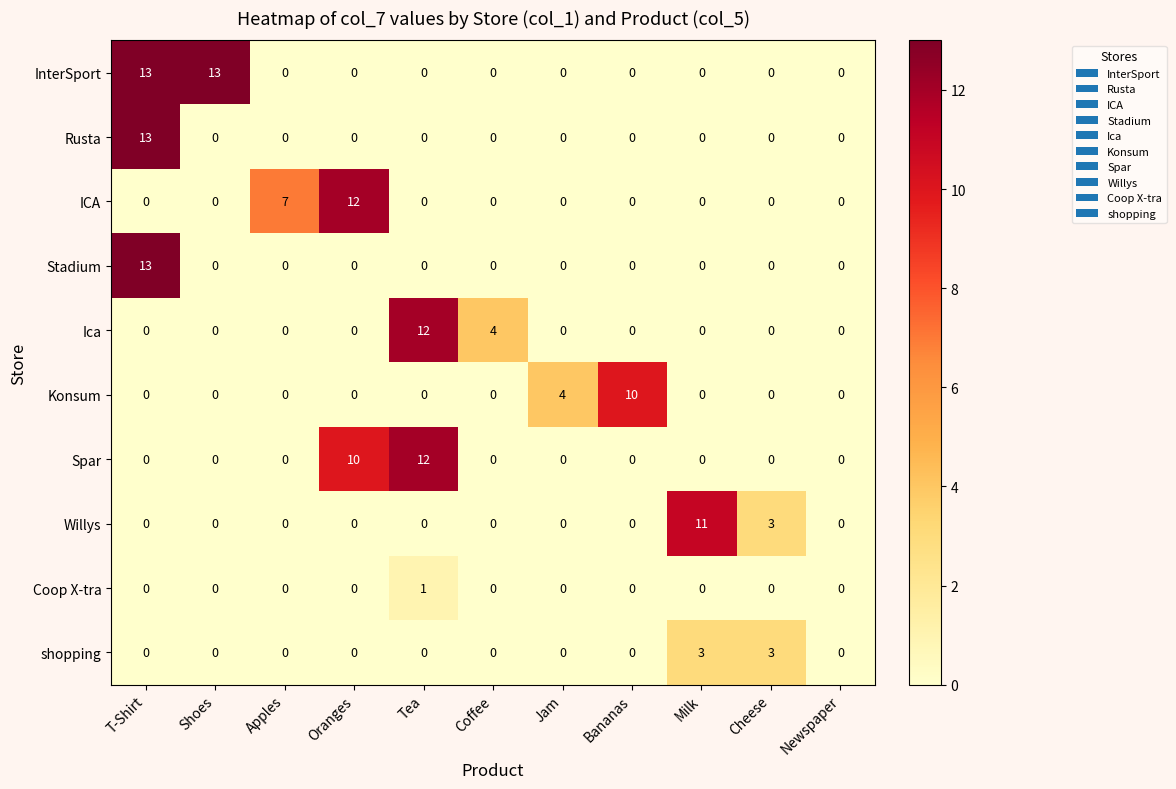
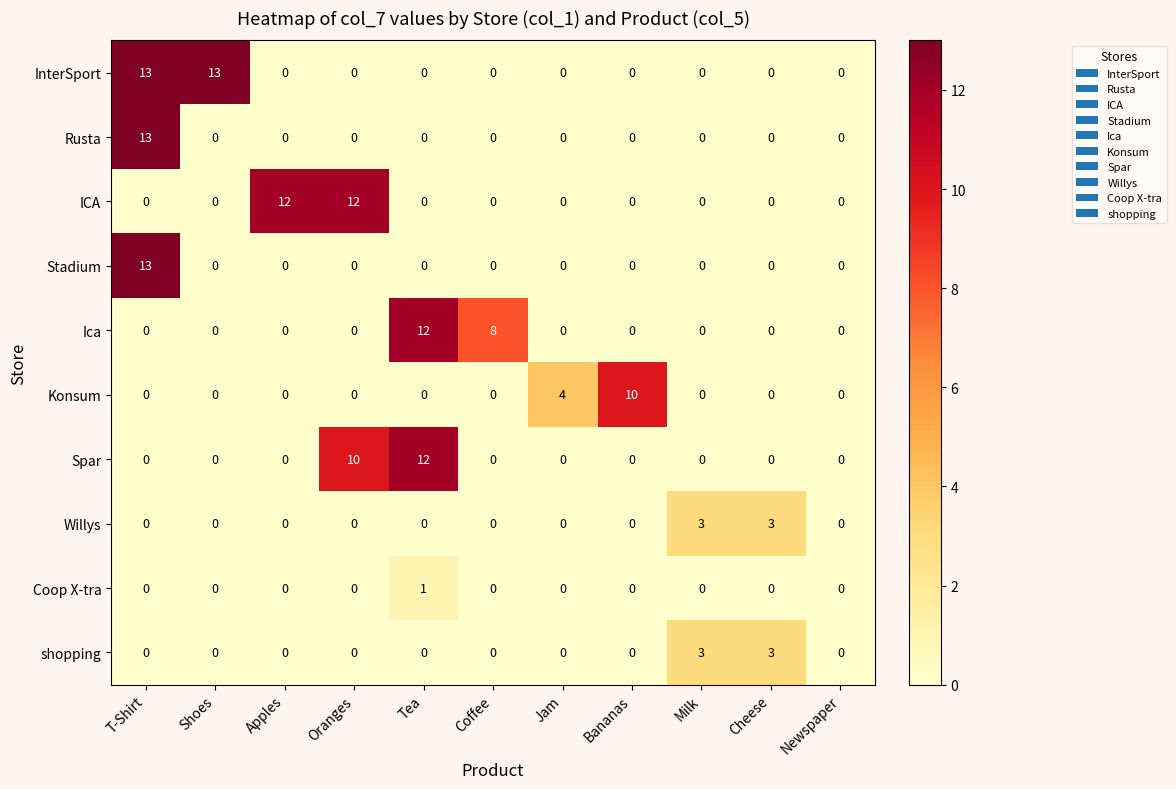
  {
    "InterSport": {
      "T-Shirt": 13,
      "Shoes": 13,
      "Apples": 0,
      "Oranges": 0,
      "Tea": 0,
      "Coffee": 0,
      "Jam": 0,
      "Bananas": 0,
      "Milk": 0,
      "Cheese": 0,
      "Newspaper": 0
    },
    "Rusta": {
      "T-Shirt": 13,
      "Shoes": 0,
      "Apples": 0,
      "Oranges": 0,
      "Tea": 0,
      "Coffee": 0,
      "Jam": 0,
      "Bananas": 0,
      "Milk": 0,
      "Cheese": 0,
      "Newspaper": 0
    },
    "ICA": {
      "T-Shirt": 0,
      "Shoes": 0,
-     "Apples": 7,
+     "Apples": 12,
      "Oranges": 12,
      "Tea": 0,
      "Coffee": 0,
      "Jam": 0,
      "Bananas": 0,
      "Milk": 0,
      "Cheese": 0,
      "Newspaper": 0
    },
    "Stadium": {
      "T-Shirt": 13,
      "Shoes": 0,
      "Apples": 0,
      "Oranges": 0,
      "Tea": 0,
      "Coffee": 0,
      "Jam": 0,
      "Bananas": 0,
      "Milk": 0,
      "Cheese": 0,
      "Newspaper": 0
    },
    "Ica": {
      "T-Shirt": 0,
      "Shoes": 0,
      "Apples": 0,
      "Oranges": 0,
      "Tea": 12,
-     "Coffee": 4,
+     "Coffee": 8,
      "Jam": 0,
      "Bananas": 0,
      "Milk": 0,
      "Cheese": 0,
      "Newspaper": 0
    },
    "Konsum": {
      "T-Shirt": 0,
      "Shoes": 0,
      "Apples": 0,
      "Oranges": 0,
      "Tea": 0,
      "Coffee": 0,
      "Jam": 4,
      "Bananas": 10,
      "Milk": 0,
      "Cheese": 0,
      "Newspaper": 0
    },
    "Spar": {
      "T-Shirt": 0,
      "Shoes": 0,
      "Apples": 0,
      "Oranges": 10,
      "Tea": 12,
      "Coffee": 0,
      "Jam": 0,
      "Bananas": 0,
      "Milk": 0,
      "Cheese": 0,
      "Newspaper": 0
    },
    "Willys": {
      "T-Shirt": 0,
      "Shoes": 0,
      "Apples": 0,
      "Oranges": 0,
      "Tea": 0,
      "Coffee": 0,
      "Jam": 0,
      "Bananas": 0,
-     "Milk": 11,
+     "Milk": 3,
      "Cheese": 3,
      "Newspaper": 0
    },
    "Coop X-tra": {
      "T-Shirt": 0,
      "Shoes": 0,
      "Apples": 0,
      "Oranges": 0,
      "Tea": 1,
      "Coffee": 0,
      "Jam": 0,
      "Bananas": 0,
      "Milk": 0,
      "Cheese": 0,
      "Newspaper": 0
    },
    "shopping": {
      "T-Shirt": 0,
      "Shoes": 0,
      "Apples": 0,
      "Oranges": 0,
      "Tea": 0,
      "Coffee": 0,
      "Jam": 0,
      "Bananas": 0,
      "Milk": 3,
      "Cheese": 3,
      "Newspaper": 0
    }
  }
